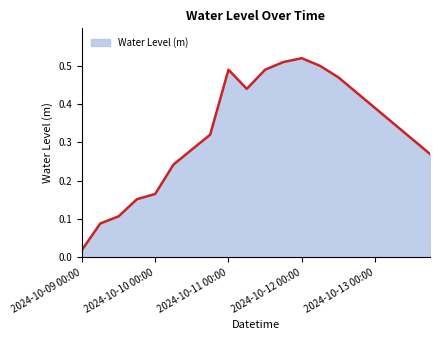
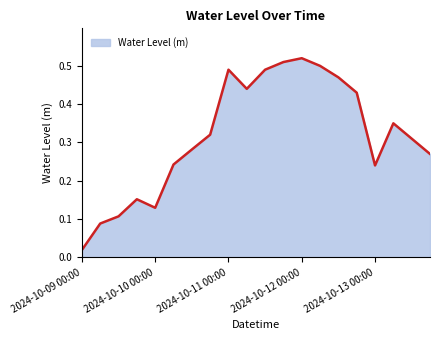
  {
    "2024-10-09 00:00": 0.02,
-   "2024-10-10 00:00": 0.17,
+   "2024-10-10 00:00": 0.13,
    "2024-10-11 00:00": 0.49,
    "2024-10-12 00:00": 0.52,
-   "2024-10-13 00:00": 0.39
+   "2024-10-13 00:00": 0.24
  }
